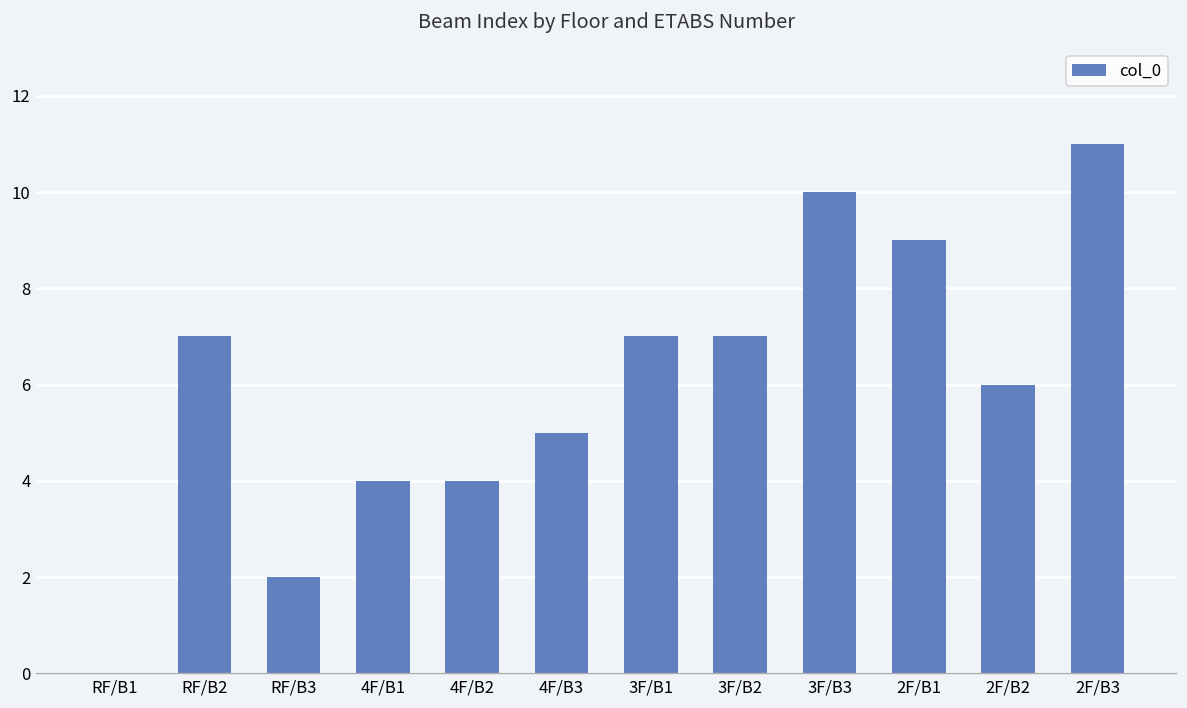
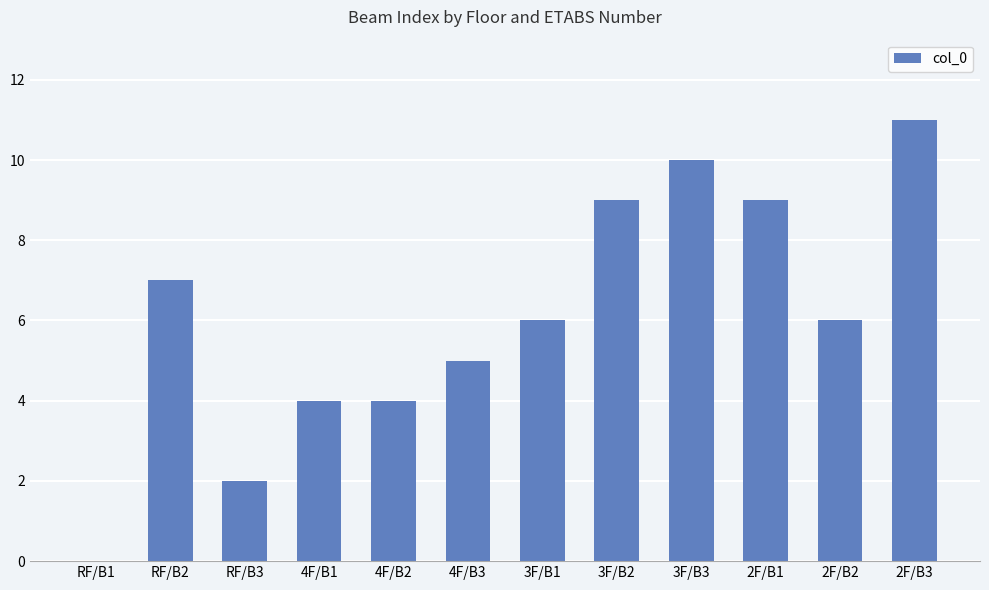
  {
    "RF/B1": 0,
    "RF/B2": 7,
    "RF/B3": 2,
    "4F/B1": 4,
    "4F/B2": 4,
    "4F/B3": 5,
-   "3F/B1": 7,
-   "3F/B2": 7,
+   "3F/B1": 6,
+   "3F/B2": 9,
    "3F/B3": 10,
    "2F/B1": 9,
    "2F/B2": 6,
    "2F/B3": 11
  }
